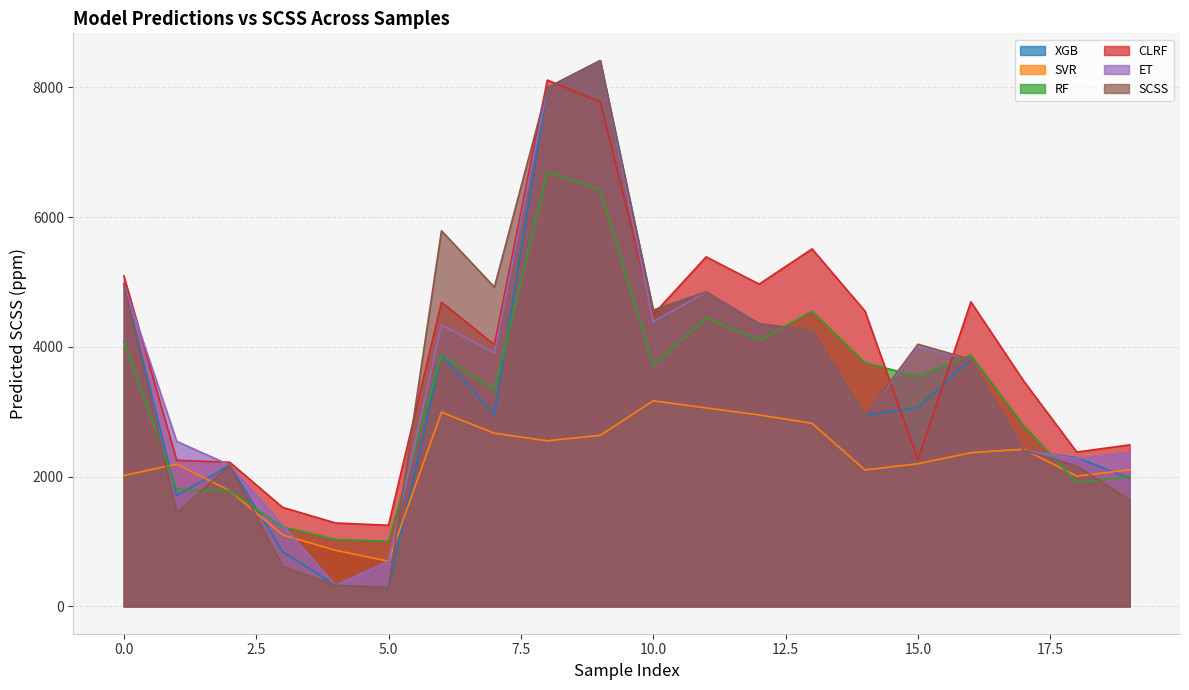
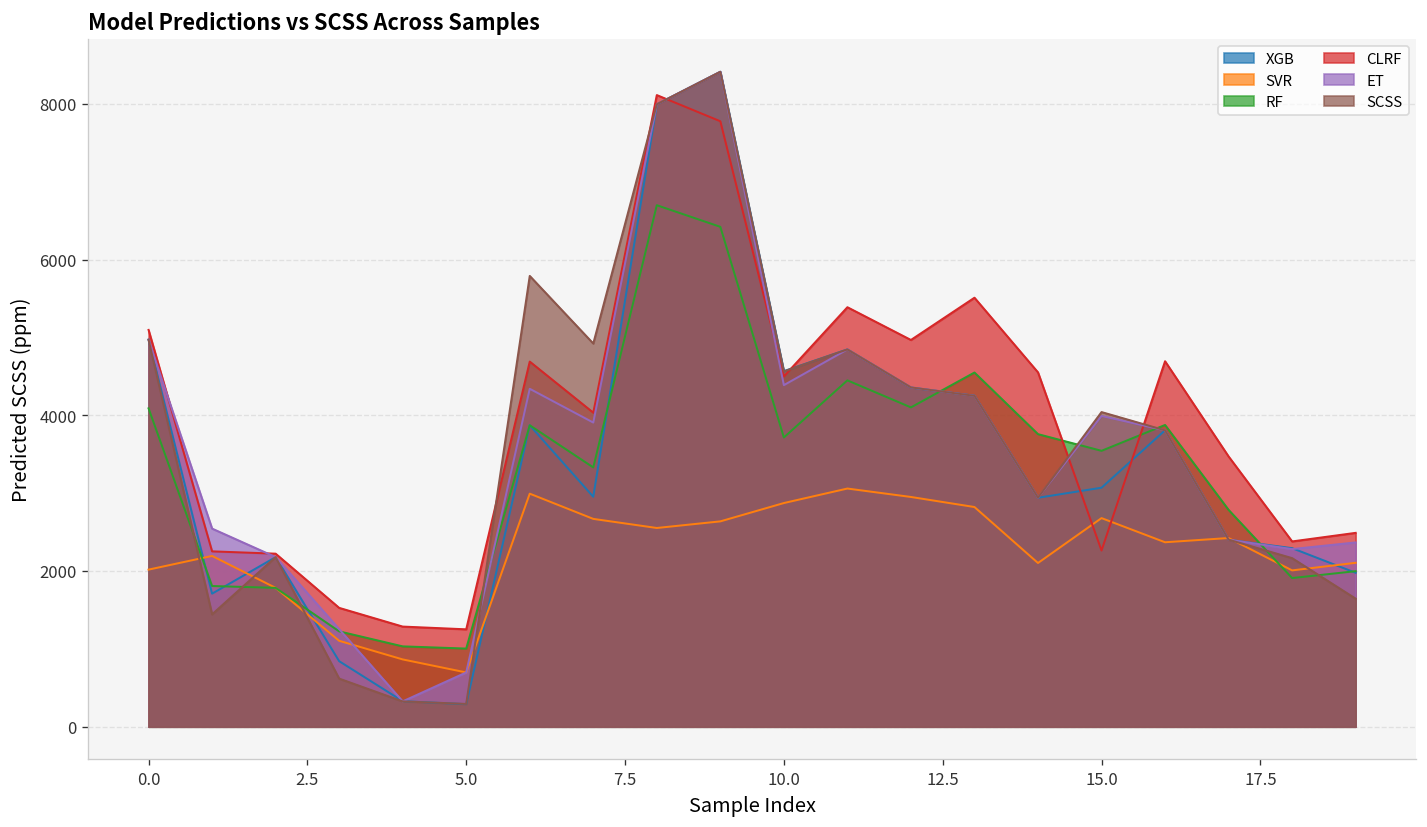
  {
    "XGB": {
      "15.0": 3100
    },
    "SVR": {
      "0.0": 2000,
-     "10.0": 3200,
-     "15.0": 2200
+     "10.0": 2900,
+     "15.0": 2700
    },
    "RF": {
      "0.0": 4100,
      "5.0": 1000,
      "10.0": 3700,
      "15.0": 3500
    },
    "CLRF": {
      "0.0": 5100,
      "5.0": 1300,
      "10.0": 4500,
      "15.0": 2300
    },
    "ET": {
      "10.0": 4400,
      "15.0": 4000
    },
    "SCSS": {
      "15.0": 4000
    }
  }
